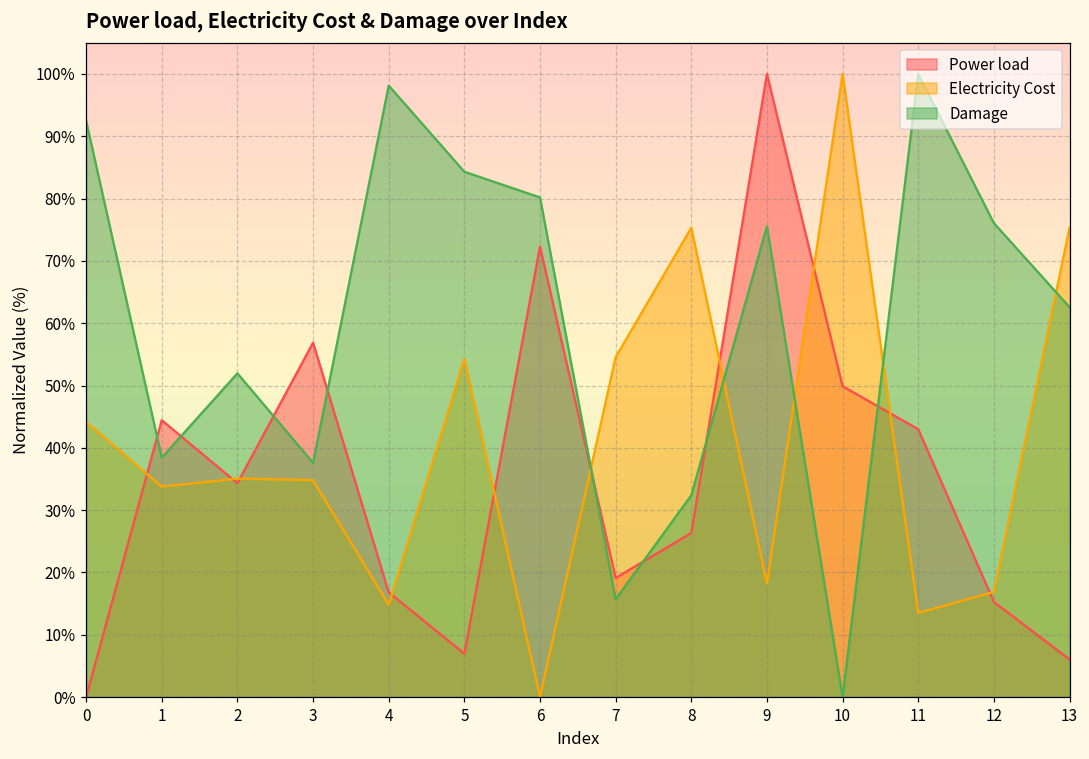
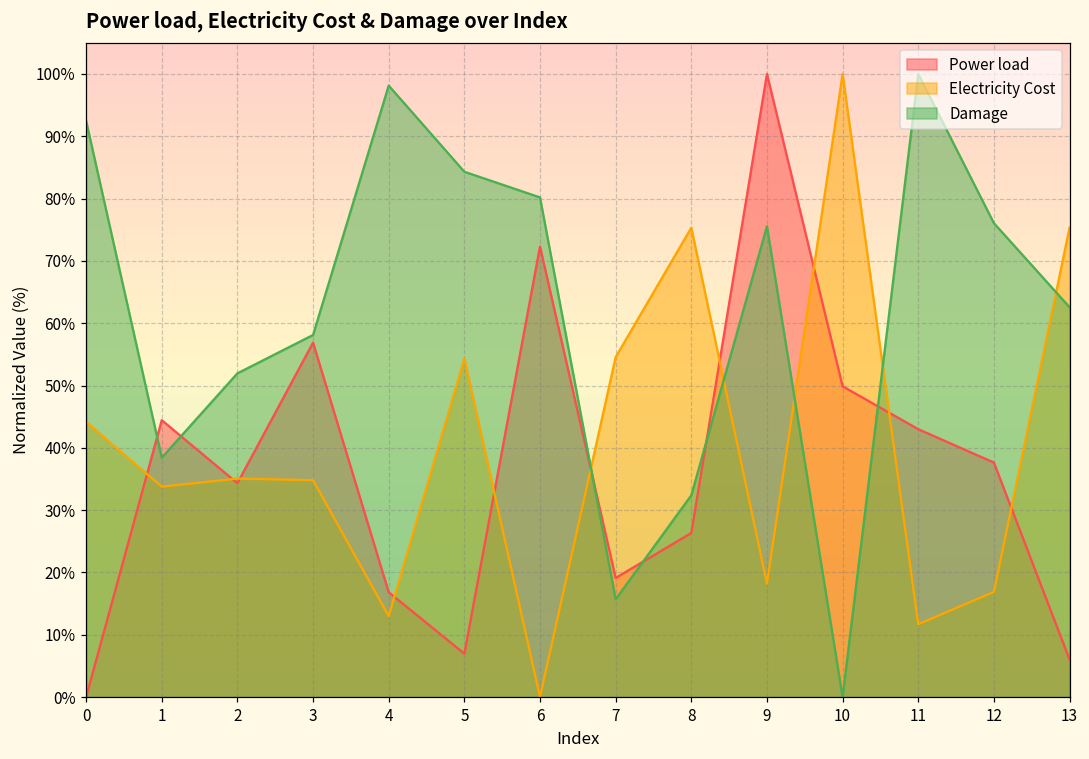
  {
    "Power load": {
      "0": "0%",
      "1": "44%",
      "2": "34%",
      "3": "57%",
      "4": "17%",
      "5": "7%",
      "6": "72%",
      "7": "19%",
      "8": "26%",
      "9": "100%",
      "10": "50%",
      "11": "43%",
-     "12": "15%",
+     "12": "38%",
      "13": "6%"
    },
    "Electricity Cost": {
      "0": "44%",
      "1": "34%",
      "2": "35%",
      "3": "35%",
-     "4": "15%",
+     "4": "13%",
      "5": "54%",
      "6": "0%",
      "7": "55%",
      "8": "75%",
      "9": "18%",
      "10": "100%",
-     "11": "14%",
+     "11": "12%",
      "12": "17%",
      "13": "75%"
    },
    "Damage": {
      "0": "92%",
      "1": "38%",
      "2": "52%",
-     "3": "38%",
+     "3": "58%",
      "4": "98%",
      "5": "84%",
      "6": "80%",
      "7": "16%",
      "8": "32%",
      "9": "76%",
      "10": "0%",
      "12": "76%",
      "13": "63%"
    }
  }
